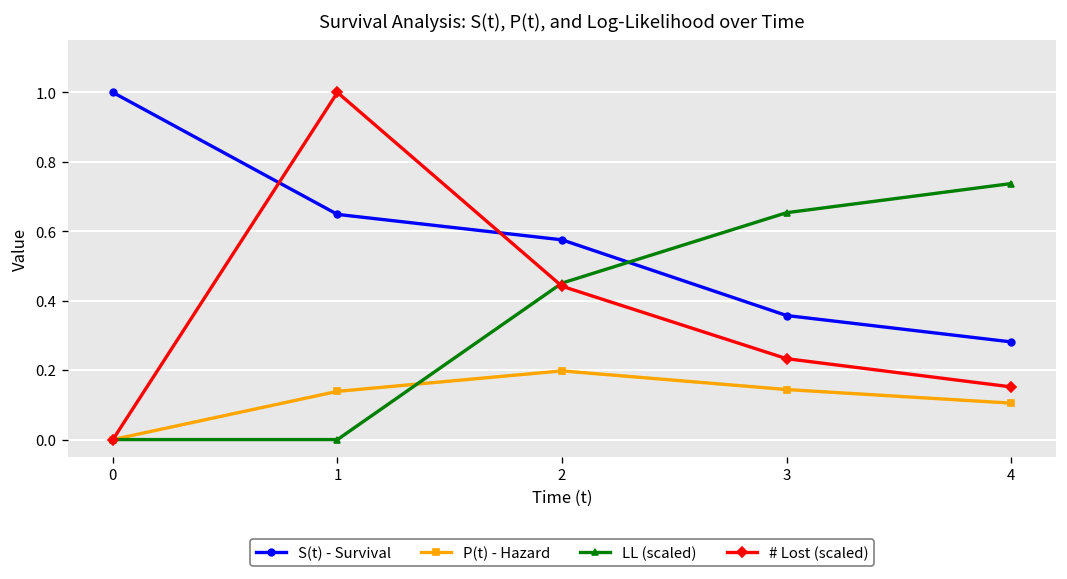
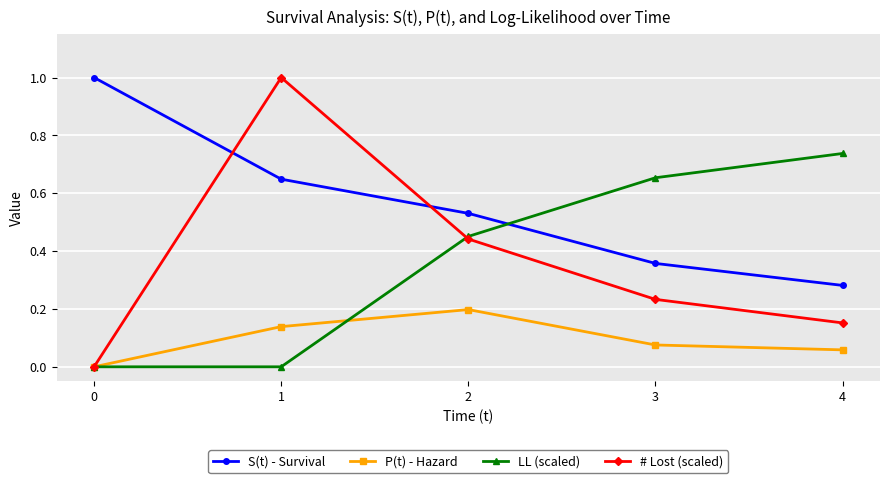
  {
    "S(t) - Survival": {
      "0": 1.00,
      "1": 0.65,
-     "2": 0.58,
+     "2": 0.53,
      "3": 0.36,
      "4": 0.28
    },
    "P(t) - Hazard": {
      "1": 0.14,
      "2": 0.20,
-     "3": 0.14,
-     "4": 0.10
+     "3": 0.08,
+     "4": 0.06
    },
    "LL (scaled)": {
      "1": 0.00,
      "2": 0.45,
      "3": 0.65,
      "4": 0.74
    },
    "# Lost (scaled)": {
      "1": 1.00,
      "2": 0.44,
      "3": 0.23,
      "4": 0.15
    }
  }
